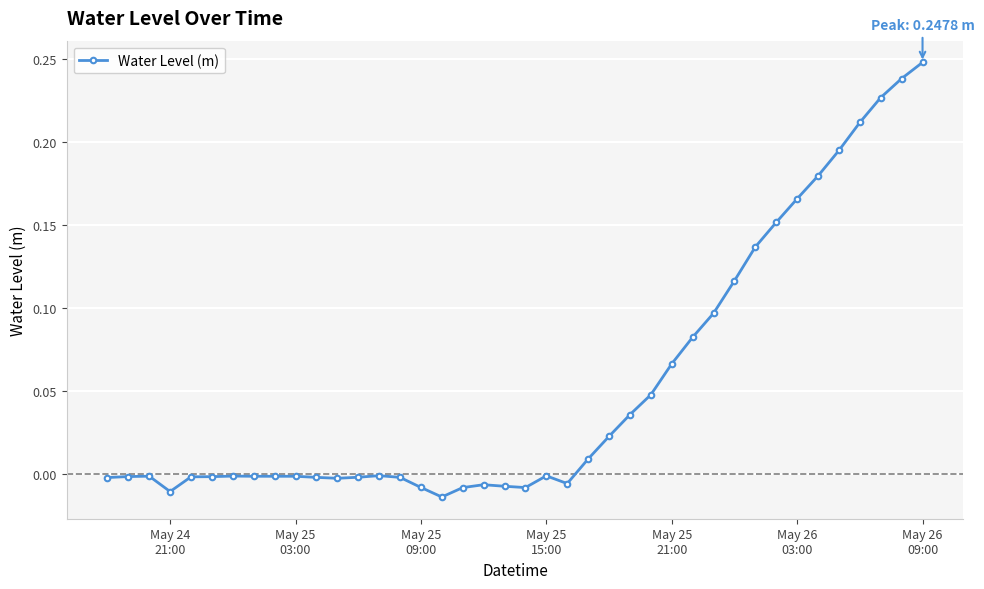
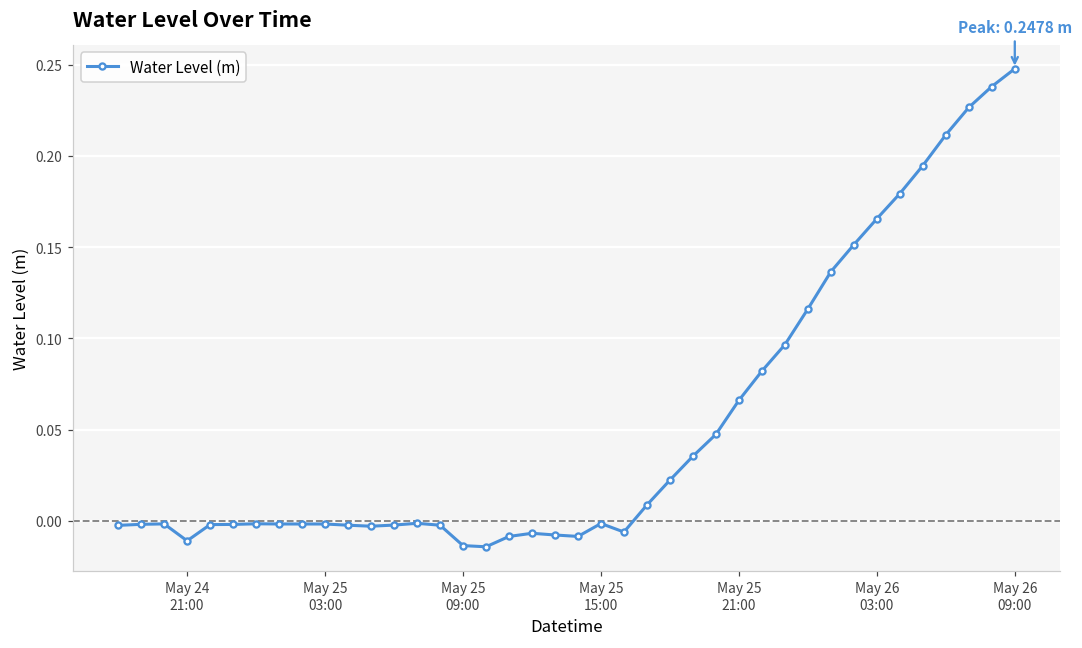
  {
    "May 24 21:00": -0.011,
    "May 25 03:00": -0.002,
-   "May 25 09:00": -0.008,
+   "May 25 09:00": -0.013,
    "May 25 15:00": -0.001,
    "May 25 21:00": 0.066,
    "May 26 03:00": 0.166
  }
